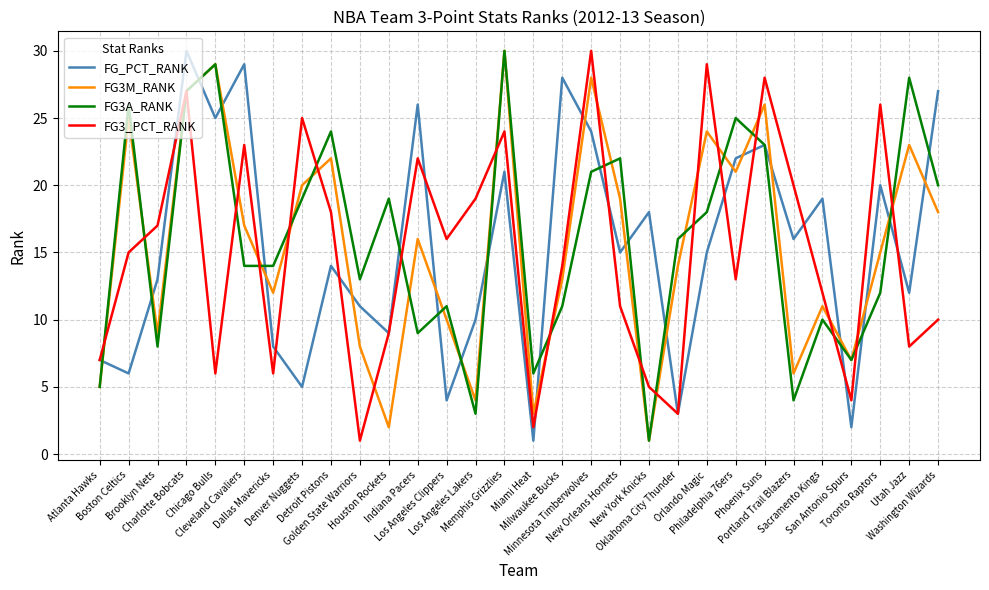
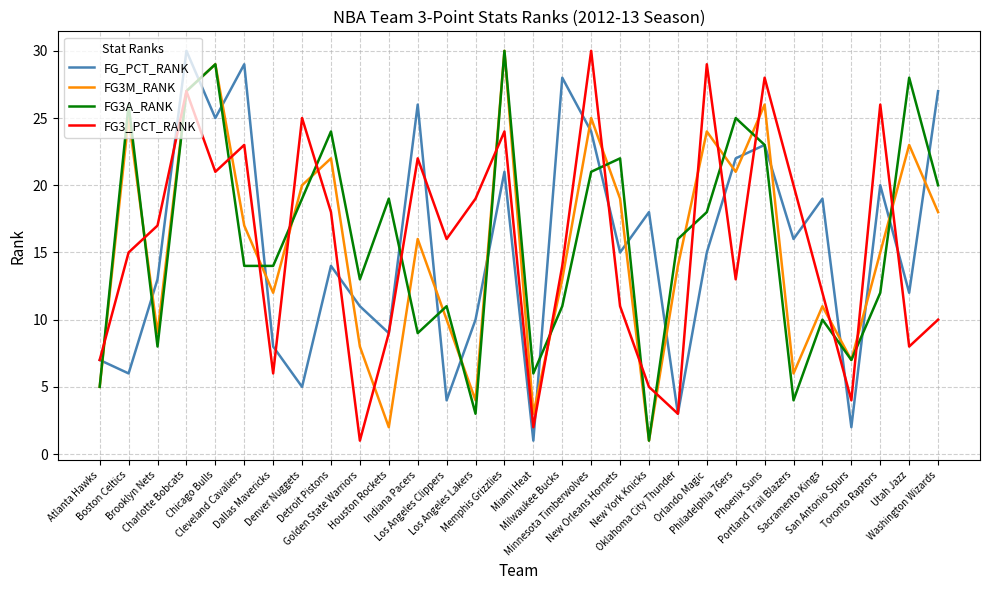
  {
    "FG_PCT_RANK": {
      "Boston Celtics": 6,
      "Brooklyn Nets": 13,
      "Chicago Bulls": 25,
      "Cleveland Cavaliers": 29,
      "Dallas Mavericks": 8,
      "Denver Nuggets": 5,
      "Detroit Pistons": 14,
      "Golden State Warriors": 11,
      "Indiana Pacers": 26,
      "Los Angeles Clippers": 4,
      "Los Angeles Lakers": 10,
      "Memphis Grizzlies": 21,
      "Miami Heat": 1,
      "Milwaukee Bucks": 28,
      "Minnesota Timberwolves": 24,
      "New Orleans Hornets": 15,
      "New York Knicks": 18,
      "Orlando Magic": 15,
      "Philadelphia 76ers": 22,
      "Portland Trail Blazers": 16,
      "Sacramento Kings": 19,
      "San Antonio Spurs": 2,
      "Toronto Raptors": 20,
      "Utah Jazz": 12,
      "Washington Wizards": 27
    },
    "FG3M_RANK": {
      "Brooklyn Nets": 9,
      "Cleveland Cavaliers": 17,
      "Dallas Mavericks": 12,
      "Denver Nuggets": 20,
      "Detroit Pistons": 22,
      "Golden State Warriors": 8,
      "Houston Rockets": 2,
      "Indiana Pacers": 16,
      "Los Angeles Clippers": 10,
      "Los Angeles Lakers": 4,
      "Miami Heat": 3,
      "Milwaukee Bucks": 13,
-     "Minnesota Timberwolves": 28,
+     "Minnesota Timberwolves": 25,
      "New Orleans Hornets": 19,
      "Oklahoma City Thunder": 14,
      "Orlando Magic": 24,
      "Philadelphia 76ers": 21,
      "Phoenix Suns": 26,
      "Portland Trail Blazers": 6,
      "Sacramento Kings": 11,
      "Toronto Raptors": 15,
      "Utah Jazz": 23,
      "Washington Wizards": 18
    },
    "FG3A_RANK": {
      "Brooklyn Nets": 8,
      "Cleveland Cavaliers": 14,
      "Dallas Mavericks": 14,
      "Denver Nuggets": 19,
      "Detroit Pistons": 24,
      "Golden State Warriors": 13,
      "Houston Rockets": 19,
      "Indiana Pacers": 9,
      "Los Angeles Clippers": 11,
      "Los Angeles Lakers": 3,
      "Miami Heat": 6,
      "Milwaukee Bucks": 11,
      "Minnesota Timberwolves": 21,
      "New Orleans Hornets": 22,
      "Oklahoma City Thunder": 16,
      "Orlando Magic": 18,
      "Philadelphia 76ers": 25,
      "Portland Trail Blazers": 4,
      "Sacramento Kings": 10,
      "Toronto Raptors": 12,
      "Utah Jazz": 28,
      "Washington Wizards": 20
    },
    "FG3_PCT_RANK": {
      "Boston Celtics": 15,
      "Brooklyn Nets": 17,
-     "Chicago Bulls": 6,
+     "Chicago Bulls": 21,
      "Cleveland Cavaliers": 23,
      "Dallas Mavericks": 6,
      "Denver Nuggets": 25,
      "Detroit Pistons": 18,
      "Golden State Warriors": 1,
      "Indiana Pacers": 22,
      "Los Angeles Clippers": 16,
      "Los Angeles Lakers": 19,
      "Memphis Grizzlies": 24,
      "Miami Heat": 2,
      "Milwaukee Bucks": 14,
      "Minnesota Timberwolves": 30,
      "New Orleans Hornets": 11,
      "New York Knicks": 5,
      "Orlando Magic": 29,
      "Philadelphia 76ers": 13,
      "Phoenix Suns": 28,
      "Portland Trail Blazers": 20,
      "Sacramento Kings": 12,
      "San Antonio Spurs": 4,
      "Toronto Raptors": 26,
      "Utah Jazz": 8,
      "Washington Wizards": 10
    }
  }
